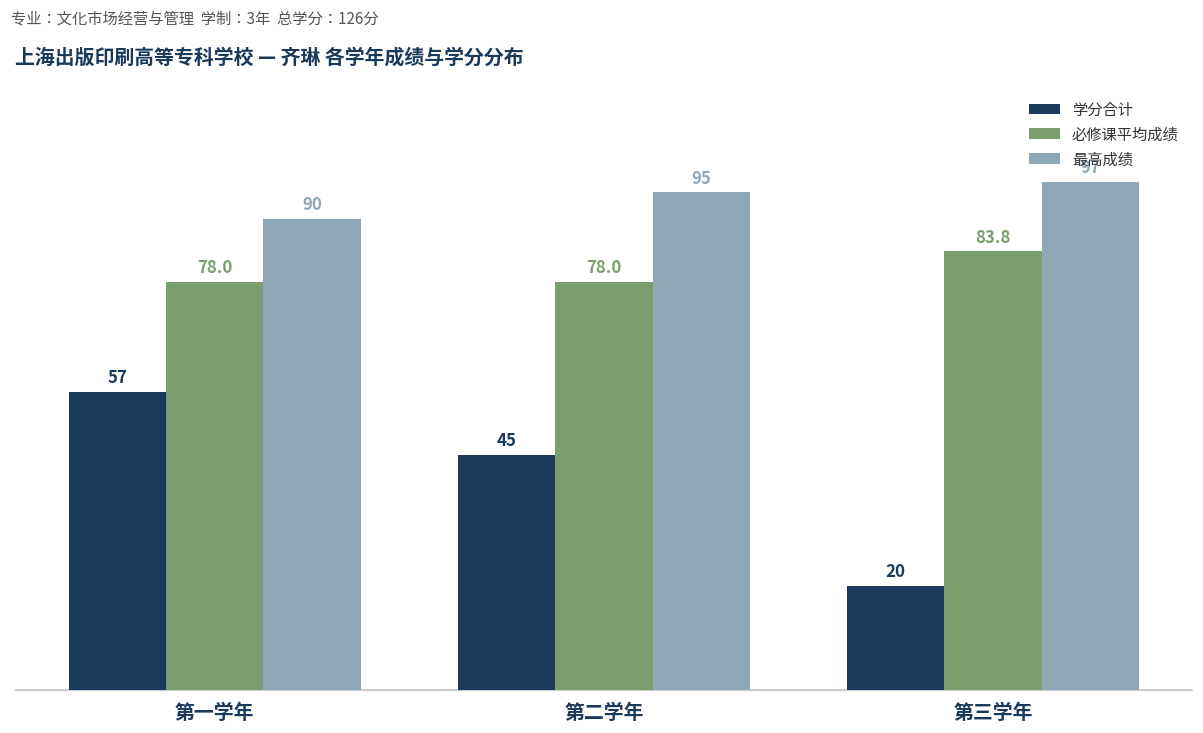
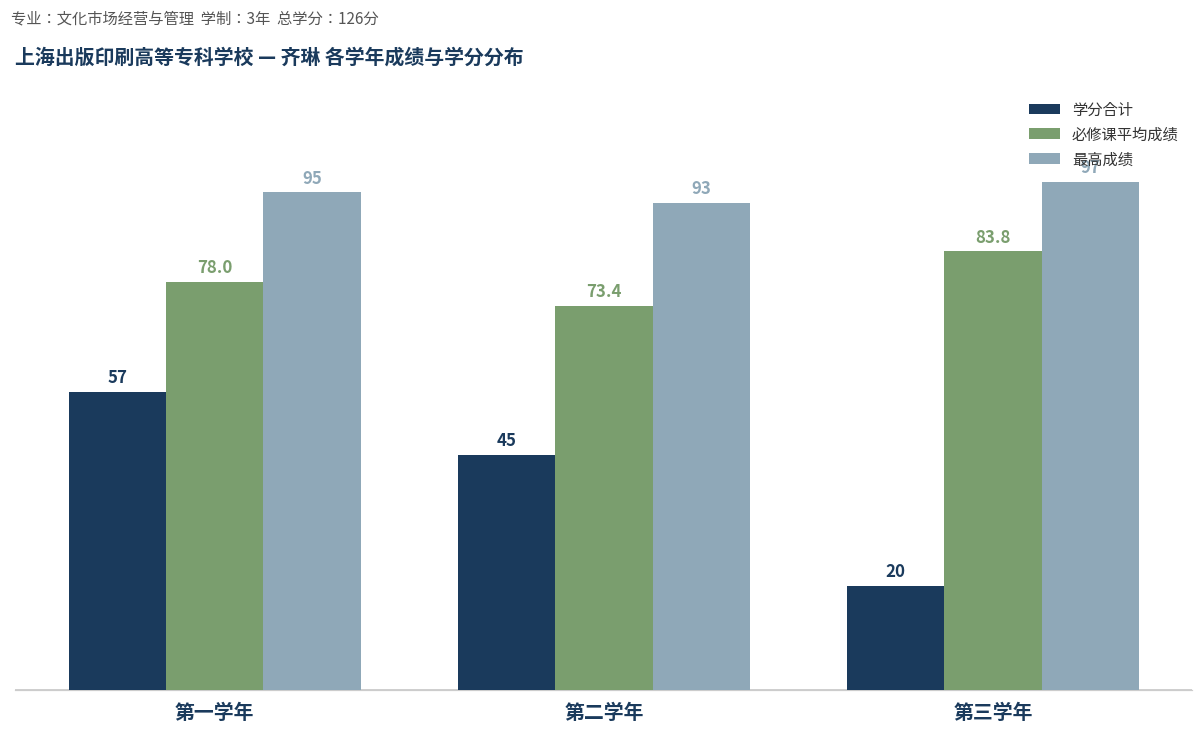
  {
    "学分合计": {
      "第一学年": 57,
      "第二学年": 45,
      "第三学年": 20
    },
    "必修课平均成绩": {
      "第一学年": 78.0,
-     "第二学年": 78.0,
+     "第二学年": 73.4,
      "第三学年": 83.8
    },
    "最高成绩": {
-     "第一学年": 90,
-     "第二学年": 95,
+     "第一学年": 95,
+     "第二学年": 93,
      "第三学年": 97
    }
  }
